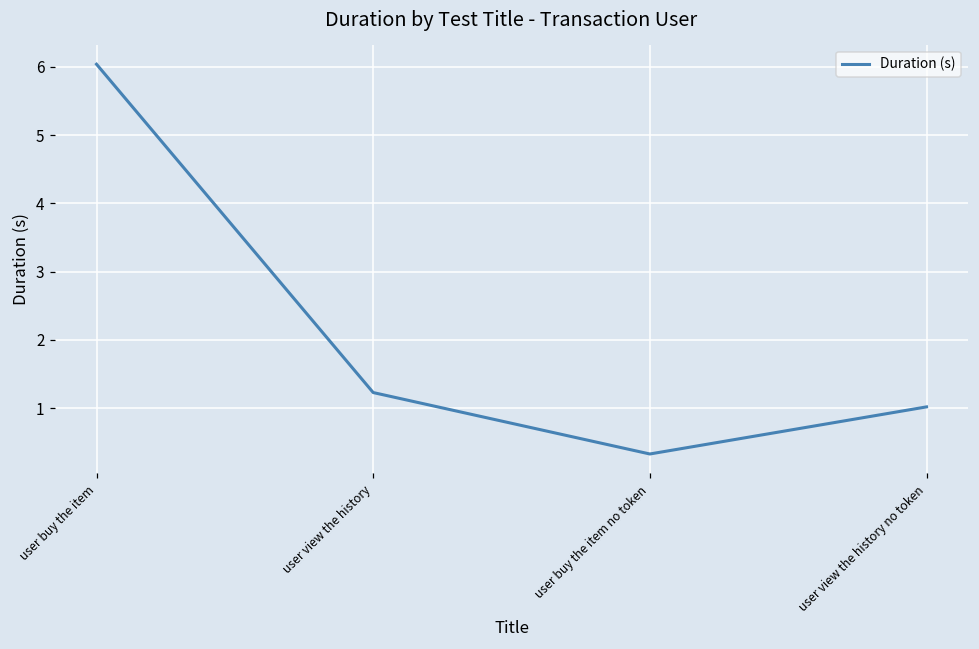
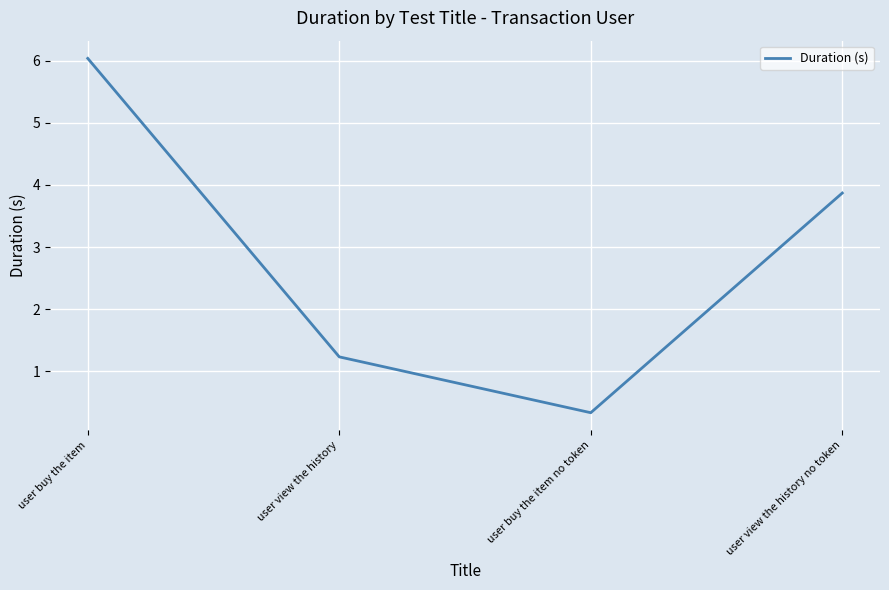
  {
    "user buy the item": 6.0,
    "user view the history": 1.2,
    "user buy the item no token": 0.3,
-   "user view the history no token": 1.0
+   "user view the history no token": 3.9
  }
